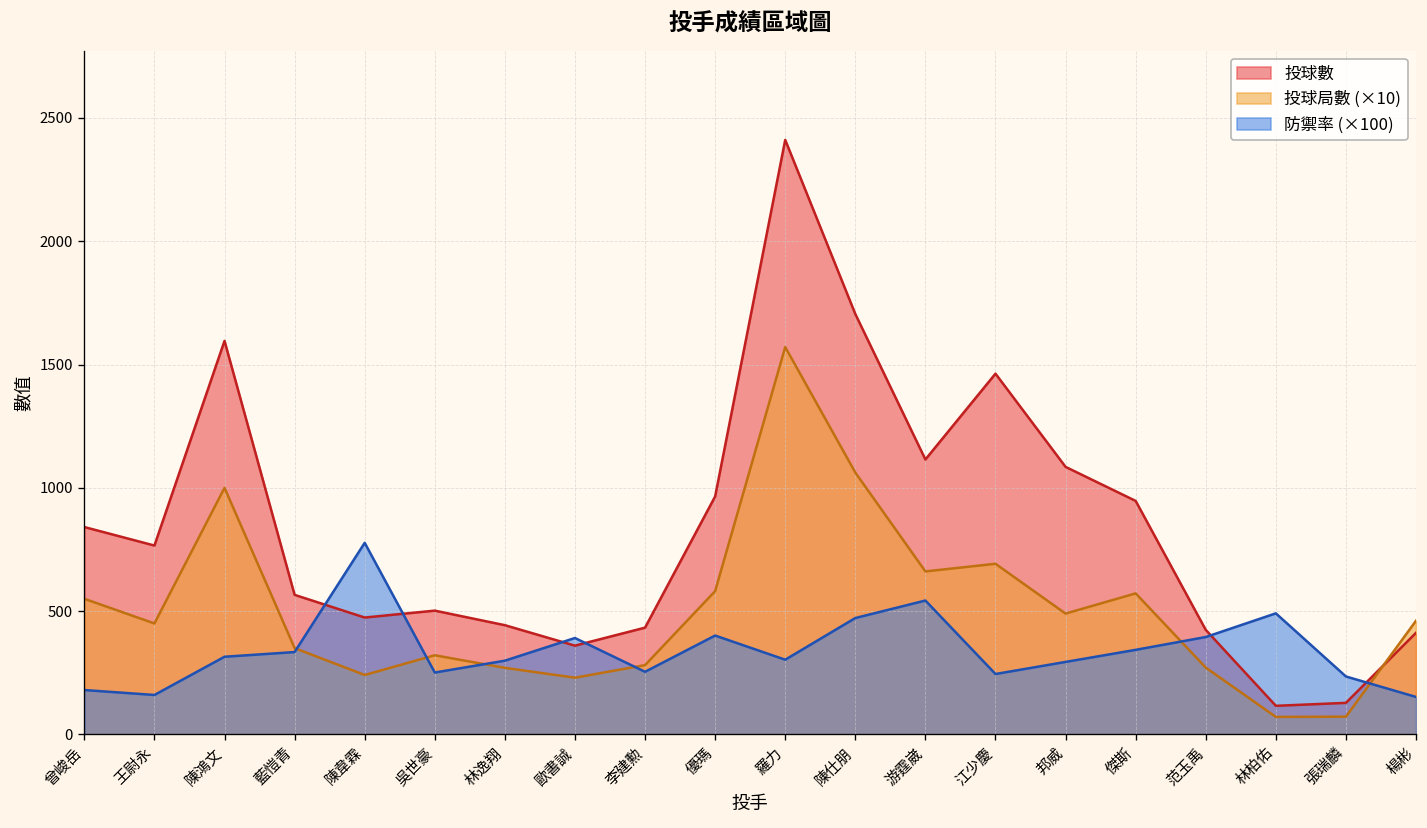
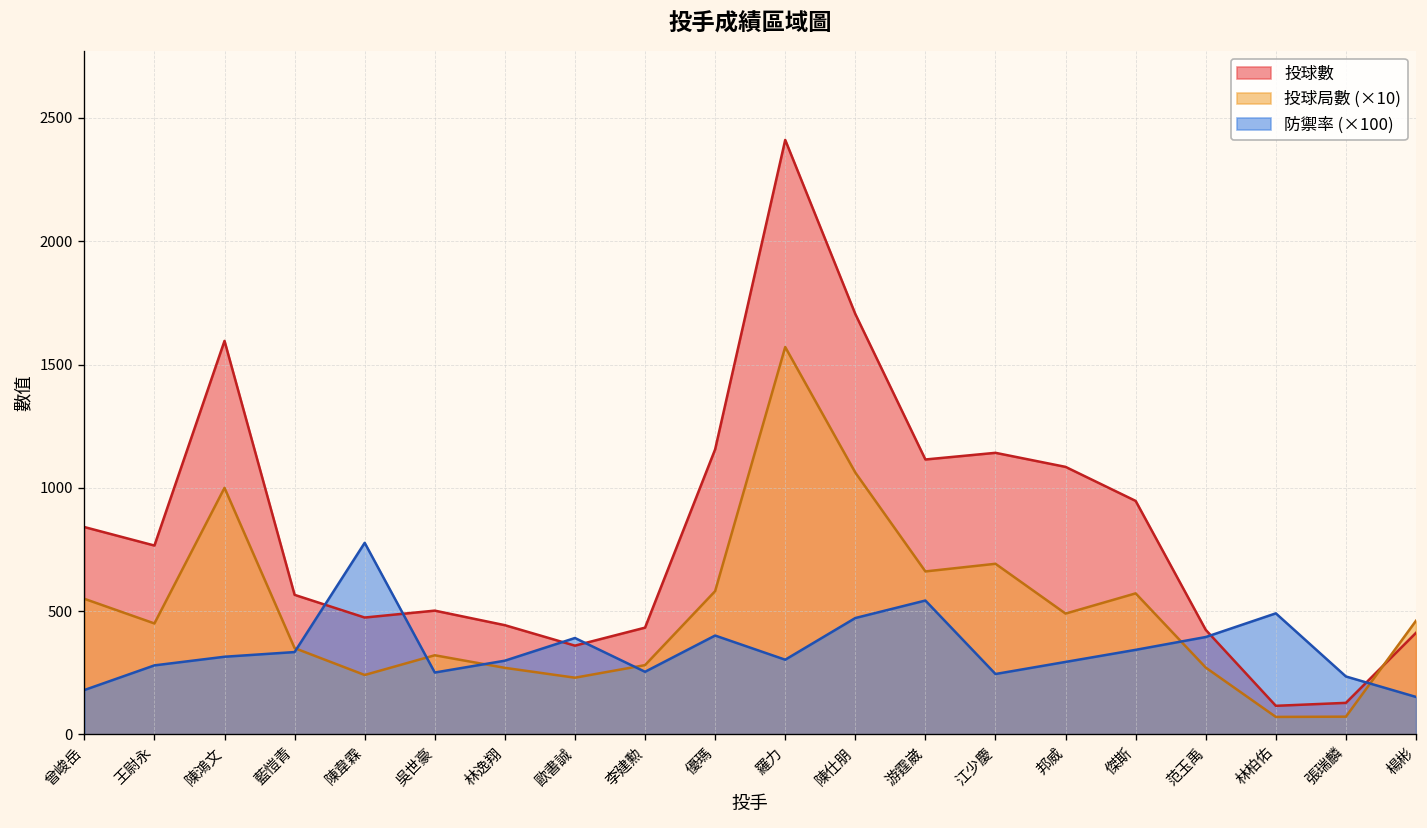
  {
    "投球數": {
      "曾峻岳": 840,
      "王尉永": 770,
      "陳鴻文": 1600,
      "藍愷青": 570,
      "陳韋霖": 470,
      "吳世豪": 500,
      "林逸翔": 440,
      "歐書誠": 360,
      "李建勲": 430,
-     "優瑪": 970,
+     "優瑪": 1160,
      "羅力": 2410,
      "陳仕朋": 1710,
      "游霆崴": 1120,
-     "江少慶": 1460,
+     "江少慶": 1140,
      "邦威": 1090,
      "傑斯": 950,
      "范玉禹": 420,
      "林柏佑": 120,
      "張瑞麟": 130,
      "楊彬": 410
    },
    "投球局數 (×10)": {
      "曾峻岳": 550,
      "王尉永": 450,
      "陳鴻文": 1000,
      "藍愷青": 350,
      "陳韋霖": 240,
      "吳世豪": 320,
      "林逸翔": 270,
      "歐書誠": 230,
      "李建勲": 280,
      "優瑪": 580,
      "羅力": 1570,
      "陳仕朋": 1060,
      "游霆崴": 660,
      "江少慶": 690,
      "邦威": 490,
      "傑斯": 570,
      "范玉禹": 270,
      "林柏佑": 70,
      "張瑞麟": 70,
      "楊彬": 460
    },
    "防禦率 (×100)": {
      "曾峻岳": 180,
-     "王尉永": 160,
+     "王尉永": 280,
      "陳鴻文": 320,
      "藍愷青": 330,
      "陳韋霖": 780,
      "吳世豪": 250,
      "林逸翔": 300,
      "歐書誠": 390,
      "李建勲": 250,
      "優瑪": 400,
      "羅力": 300,
      "陳仕朋": 470,
      "游霆崴": 540,
      "江少慶": 250,
      "邦威": 290,
      "傑斯": 340,
      "范玉禹": 400,
      "林柏佑": 490,
      "張瑞麟": 240,
      "楊彬": 150
    }
  }
